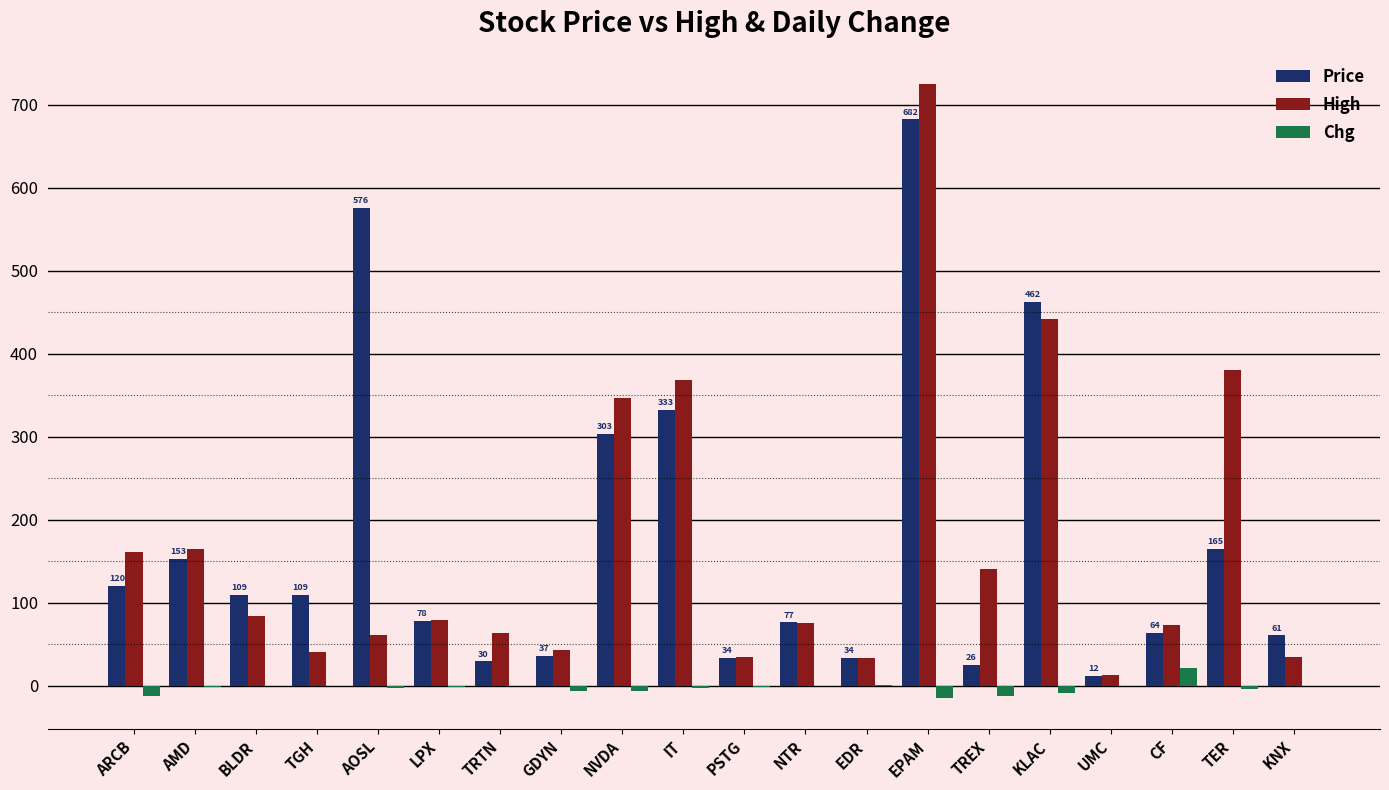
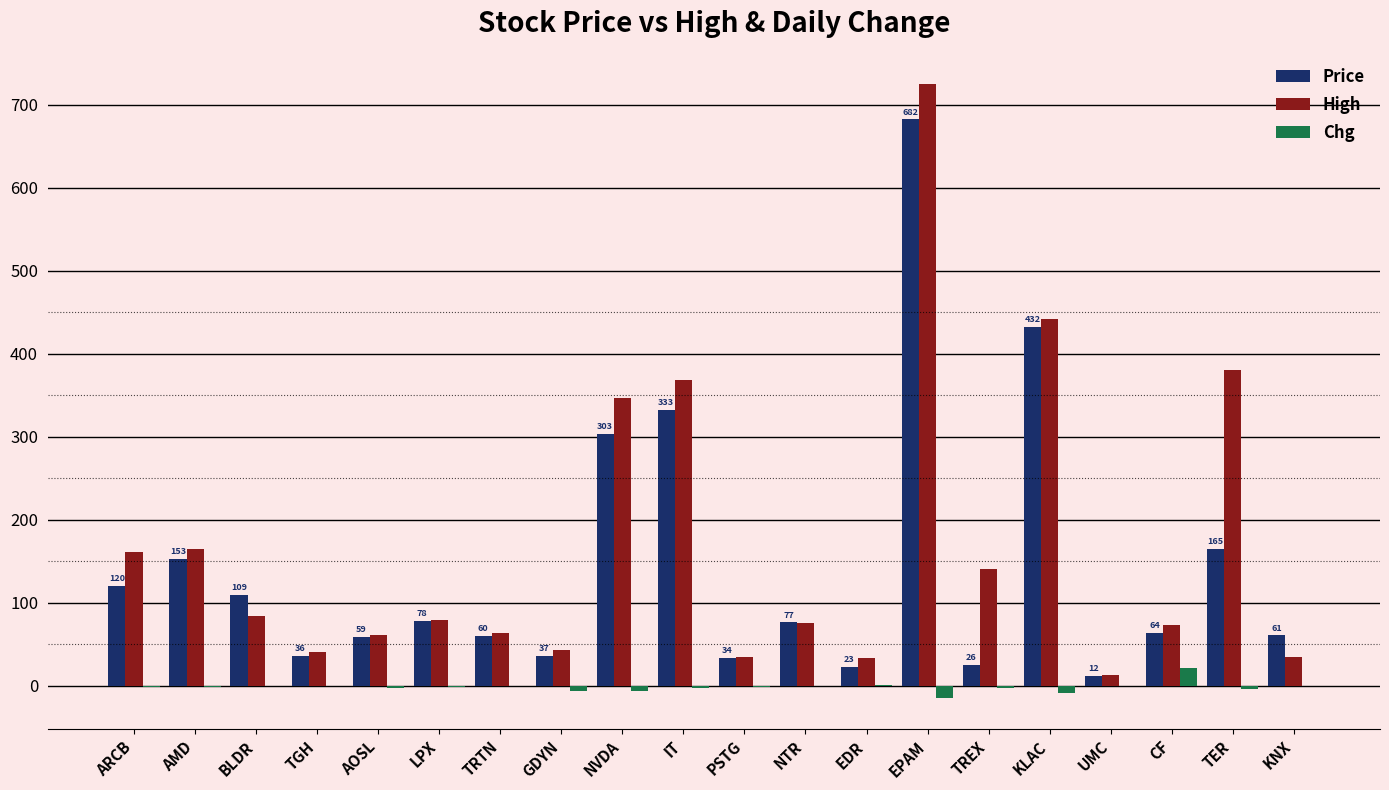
  {
    "Price": {
      "ARCB": 120,
      "AMD": 153,
      "BLDR": 109,
-     "TGH": 109,
-     "AOSL": 576,
+     "TGH": 36,
+     "AOSL": 59,
      "LPX": 78,
-     "TRTN": 30,
+     "TRTN": 60,
      "GDYN": 37,
      "NVDA": 303,
      "IT": 333,
      "PSTG": 34,
      "NTR": 77,
-     "EDR": 34,
+     "EDR": 23,
      "EPAM": 682,
      "TREX": 26,
-     "KLAC": 462,
+     "KLAC": 432,
      "UMC": 12,
      "CF": 64,
      "TER": 165,
      "KNX": 61
    },
    "High": {
      "ARCB": 160,
      "AMD": 160,
      "BLDR": 80,
      "TGH": 40,
      "AOSL": 60,
      "LPX": 80,
      "TRTN": 60,
      "GDYN": 40,
      "NVDA": 350,
      "IT": 370,
      "PSTG": 30,
      "NTR": 80,
      "EDR": 30,
      "EPAM": 730,
      "TREX": 140,
      "KLAC": 440,
      "UMC": 10,
      "CF": 70,
      "TER": 380,
      "KNX": 30
    },
    "Chg": {
-     "ARCB": -10,
+     "ARCB": 0,
      "TGH": 0,
      "GDYN": -10,
      "NVDA": -10,
      "EPAM": -10,
-     "TREX": -10,
+     "TREX": 0,
      "KLAC": -10,
      "CF": 20,
      "TER": 0
    }
  }
